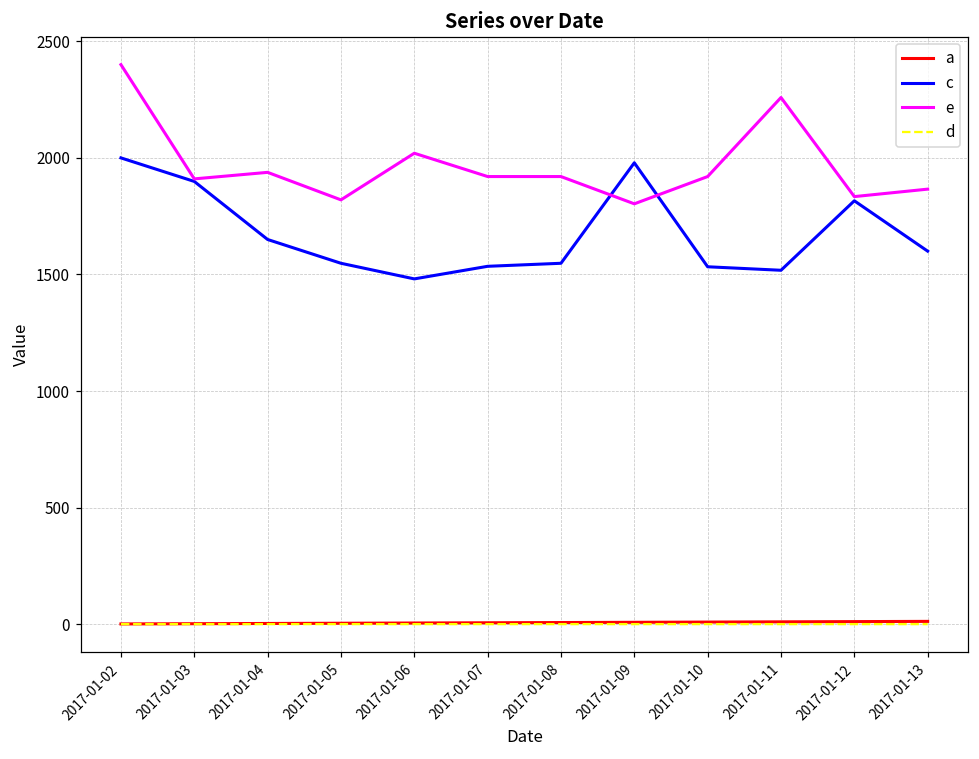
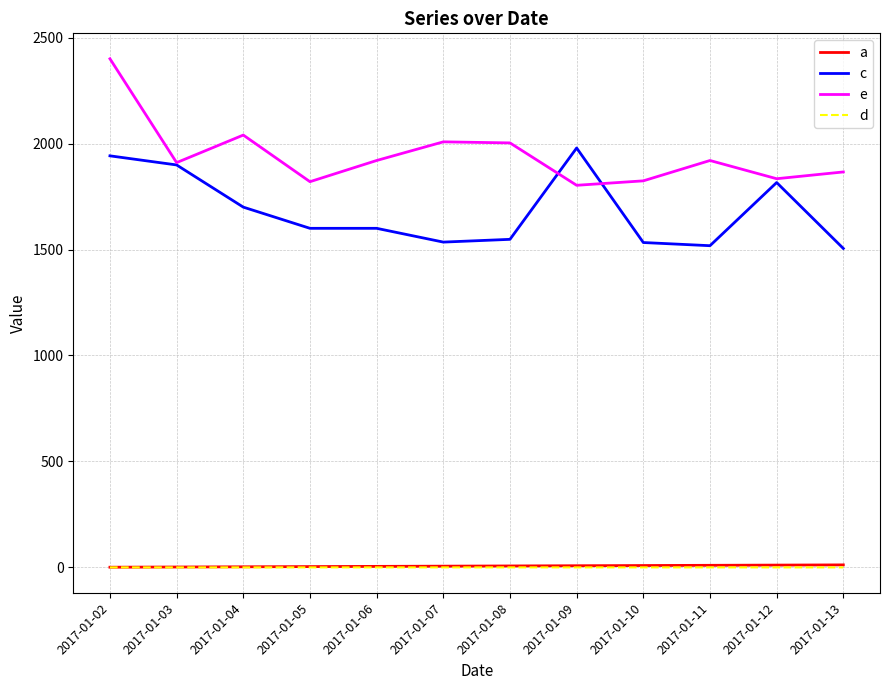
  {
    "c": {
-     "2017-01-02": 2000,
-     "2017-01-04": 1650,
-     "2017-01-05": 1550,
-     "2017-01-06": 1480,
+     "2017-01-02": 1940,
+     "2017-01-04": 1700,
+     "2017-01-05": 1600,
+     "2017-01-06": 1600,
      "2017-01-07": 1540,
      "2017-01-08": 1550,
      "2017-01-09": 1980,
      "2017-01-10": 1530,
      "2017-01-11": 1520,
      "2017-01-12": 1820,
-     "2017-01-13": 1600
+     "2017-01-13": 1510
    },
    "e": {
      "2017-01-02": 2400,
-     "2017-01-04": 1940,
+     "2017-01-04": 2040,
      "2017-01-05": 1820,
-     "2017-01-06": 2020,
-     "2017-01-07": 1920,
-     "2017-01-08": 1920,
+     "2017-01-06": 1920,
+     "2017-01-07": 2010,
+     "2017-01-08": 2000,
      "2017-01-09": 1800,
-     "2017-01-10": 1920,
-     "2017-01-11": 2260,
+     "2017-01-10": 1820,
+     "2017-01-11": 1920,
      "2017-01-12": 1830,
      "2017-01-13": 1870
    }
  }
